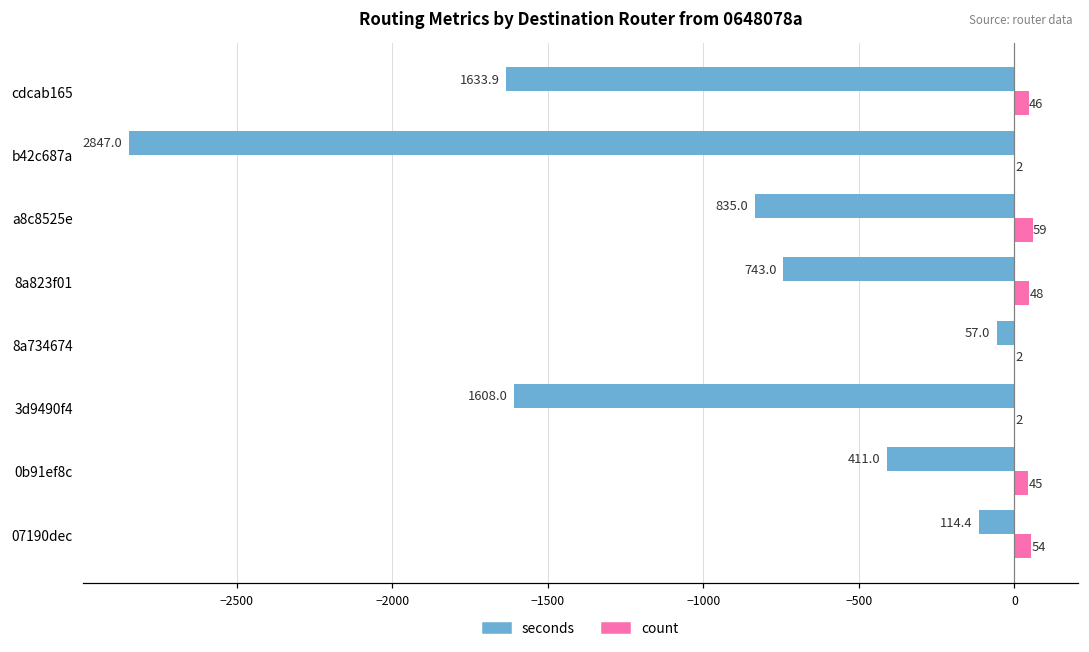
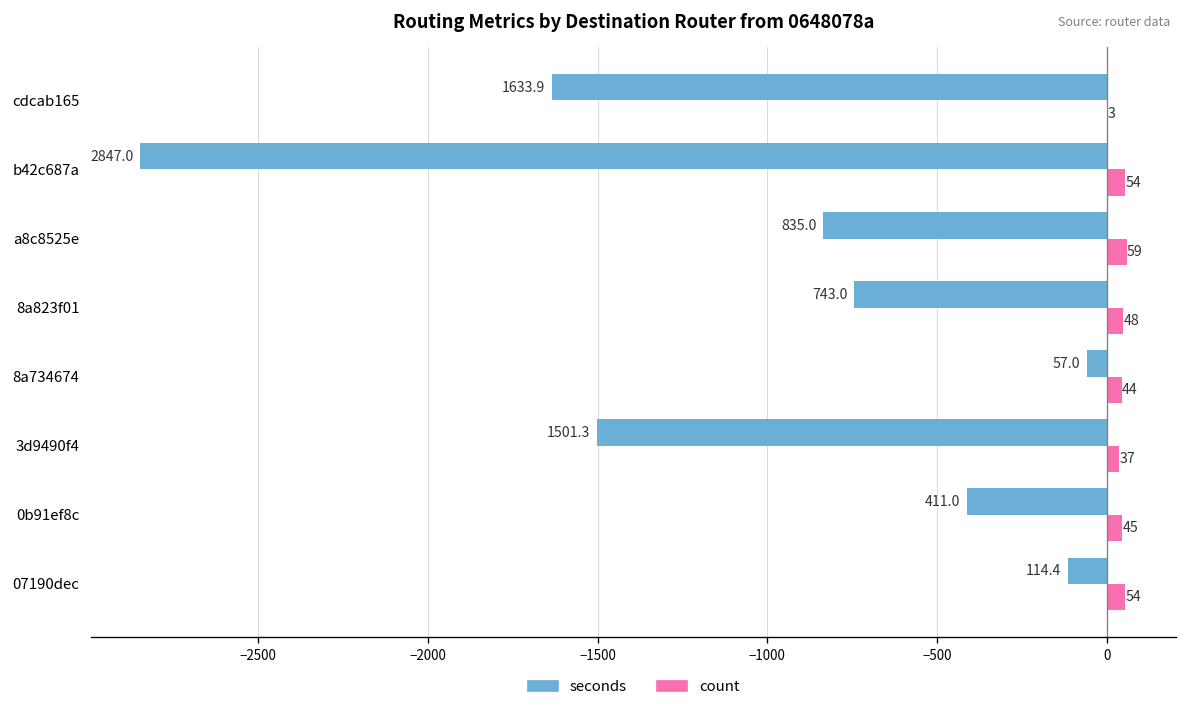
  {
    "seconds": {
-     "3d9490f4": 1608.0
+     "3d9490f4": 1501.3
    },
    "count": {
-     "cdcab165": 46,
-     "b42c687a": 2,
+     "cdcab165": 3,
+     "b42c687a": 54,
      "a8c8525e": 59,
      "8a823f01": 48,
-     "8a734674": 2,
-     "3d9490f4": 2,
+     "8a734674": 44,
+     "3d9490f4": 37,
      "0b91ef8c": 45,
      "07190dec": 54
    }
  }
